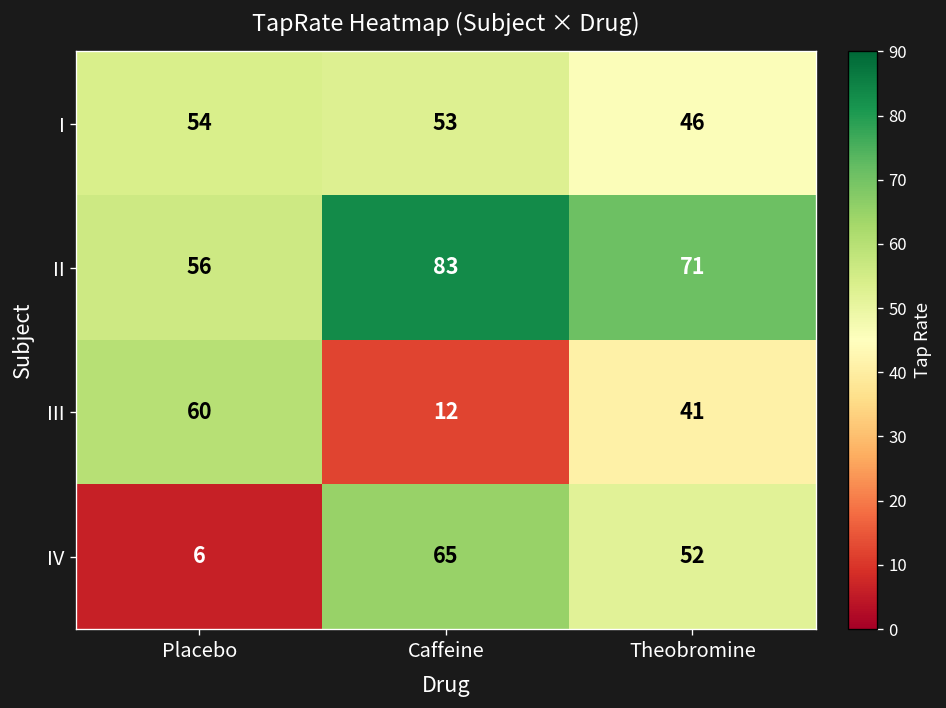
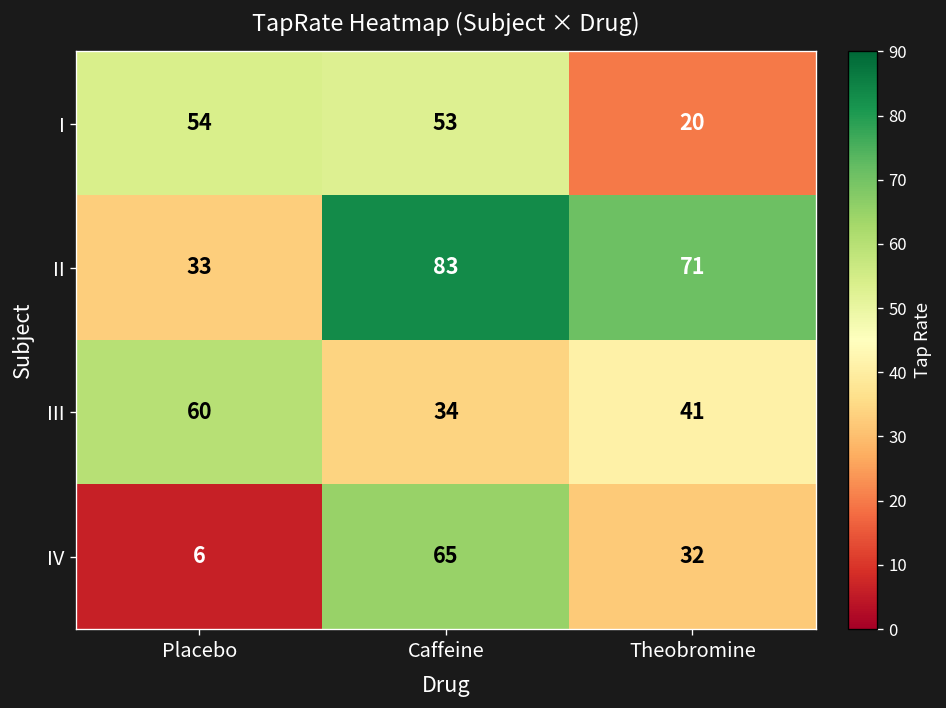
  {
    "I": {
      "Placebo": 54,
      "Caffeine": 53,
-     "Theobromine": 46
+     "Theobromine": 20
    },
    "II": {
-     "Placebo": 56,
+     "Placebo": 33,
      "Caffeine": 83,
      "Theobromine": 71
    },
    "III": {
      "Placebo": 60,
-     "Caffeine": 12,
+     "Caffeine": 34,
      "Theobromine": 41
    },
    "IV": {
      "Placebo": 6,
      "Caffeine": 65,
-     "Theobromine": 52
+     "Theobromine": 32
    }
  }
